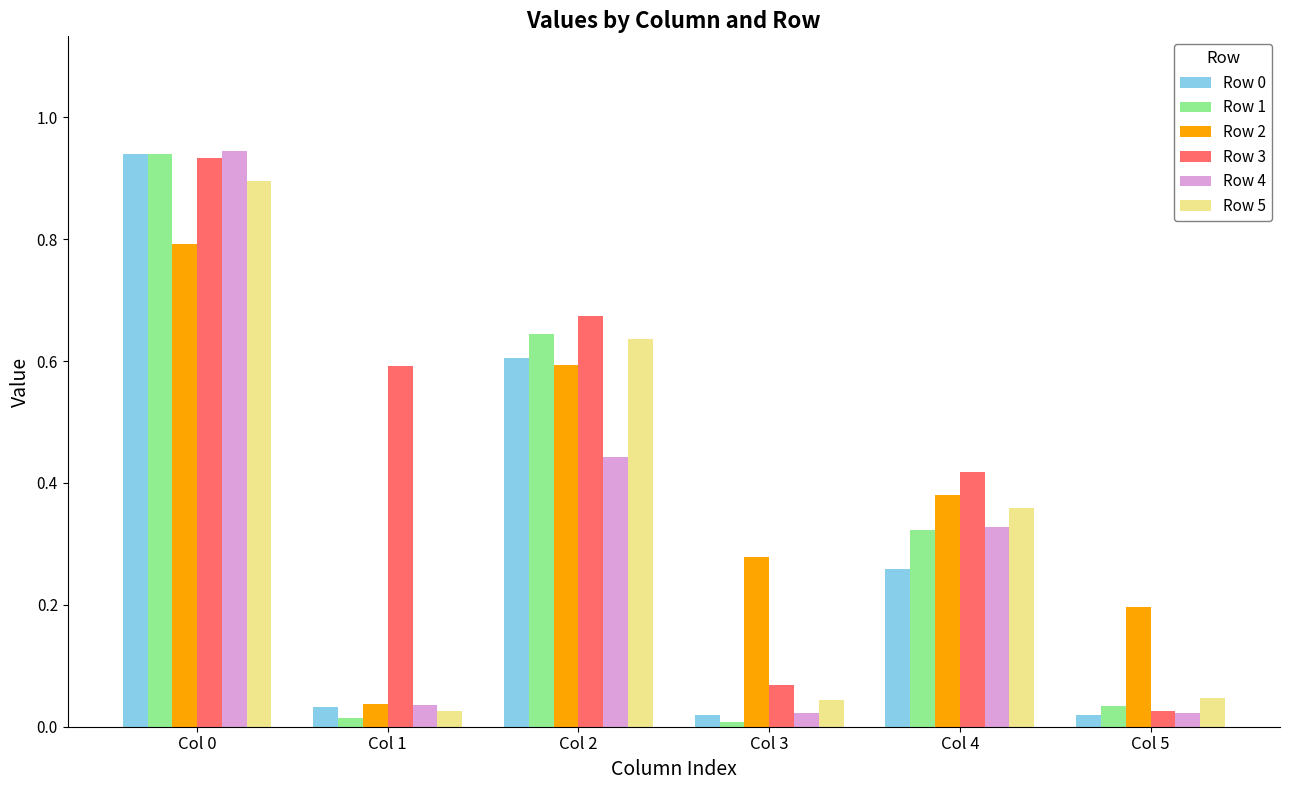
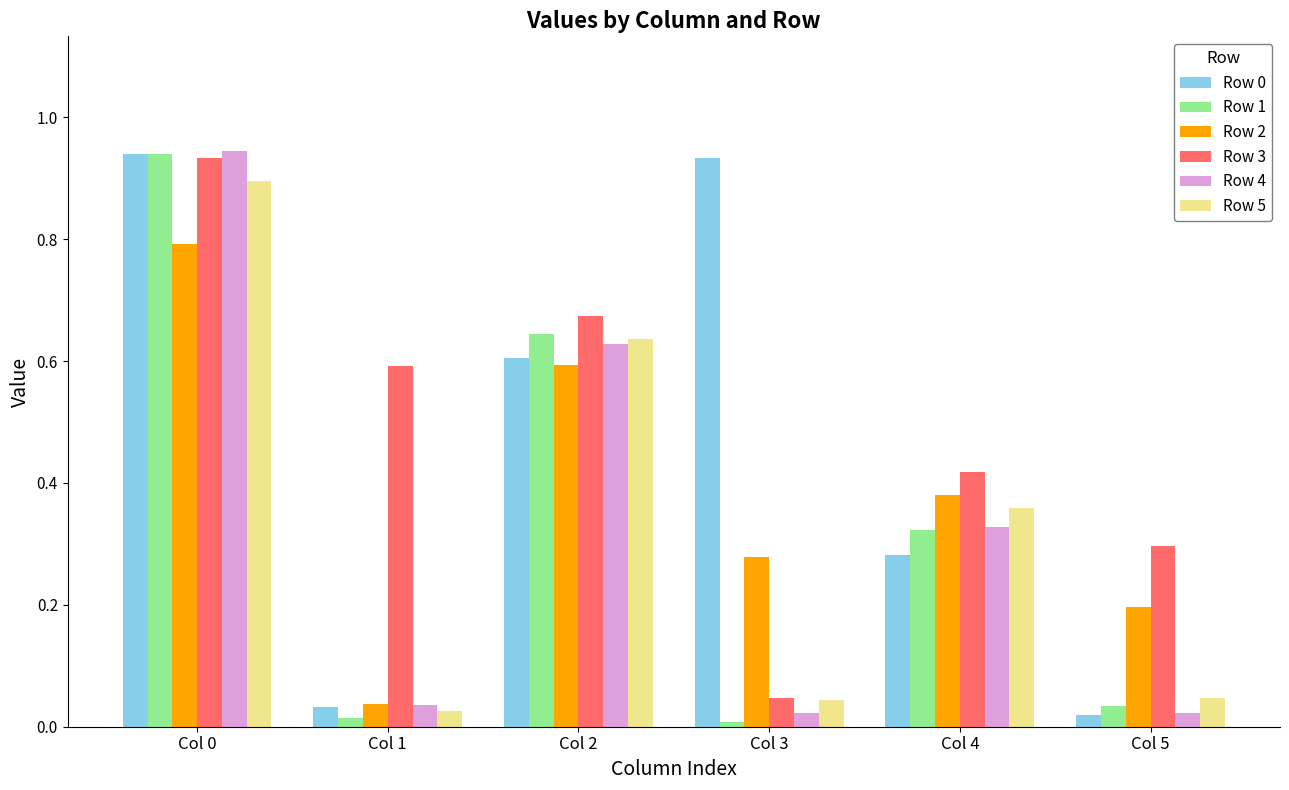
  {
    "Row 0": {
      "Col 0": 0.94,
      "Col 1": 0.03,
      "Col 2": 0.60,
-     "Col 3": 0.02,
-     "Col 4": 0.26,
+     "Col 3": 0.93,
+     "Col 4": 0.28,
      "Col 5": 0.02
    },
    "Row 1": {
      "Col 0": 0.94,
      "Col 1": 0.01,
      "Col 2": 0.64,
      "Col 3": 0.01,
      "Col 4": 0.32,
      "Col 5": 0.03
    },
    "Row 2": {
      "Col 0": 0.79,
      "Col 1": 0.04,
      "Col 2": 0.59,
      "Col 3": 0.28,
      "Col 4": 0.38,
      "Col 5": 0.20
    },
    "Row 3": {
      "Col 0": 0.93,
      "Col 1": 0.59,
      "Col 2": 0.67,
-     "Col 3": 0.07,
+     "Col 3": 0.05,
      "Col 4": 0.42,
-     "Col 5": 0.03
+     "Col 5": 0.30
    },
    "Row 4": {
      "Col 0": 0.94,
      "Col 1": 0.04,
-     "Col 2": 0.44,
+     "Col 2": 0.63,
      "Col 3": 0.02,
      "Col 4": 0.33,
      "Col 5": 0.02
    },
    "Row 5": {
      "Col 0": 0.90,
      "Col 1": 0.03,
      "Col 2": 0.64,
      "Col 3": 0.04,
      "Col 4": 0.36,
      "Col 5": 0.05
    }
  }
